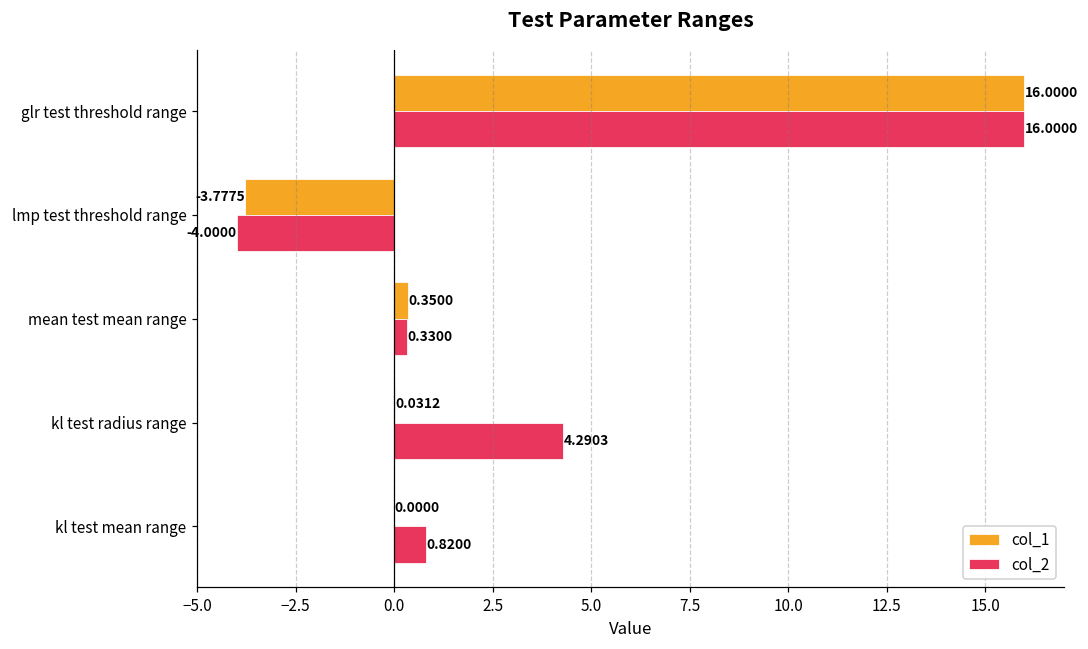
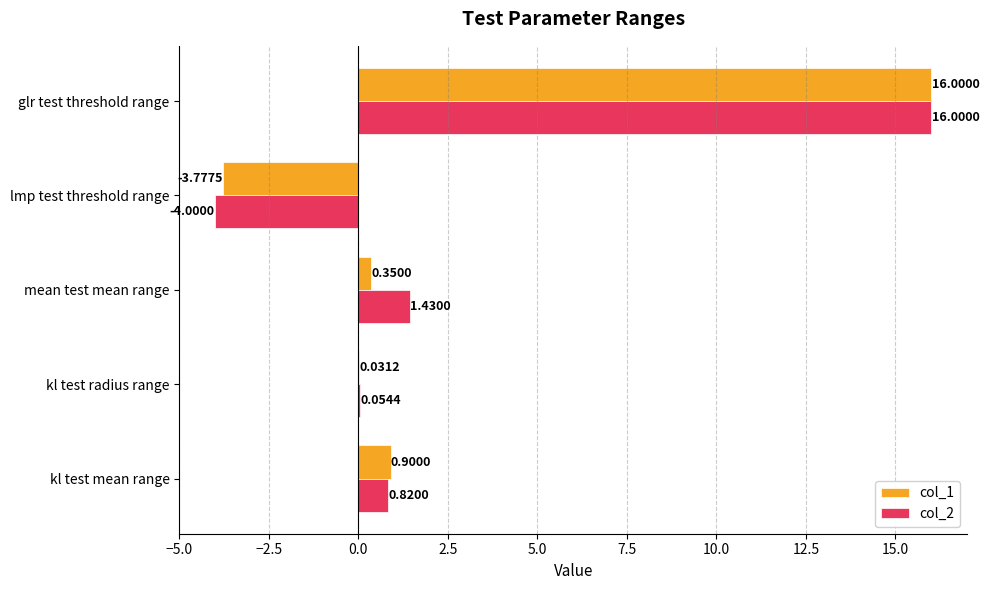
  {
    "col_1": {
      "glr test threshold range": 16.0000,
      "lmp test threshold range": -3.7775,
      "mean test mean range": 0.3500,
      "kl test radius range": 0.0312,
-     "kl test mean range": 0.0000
+     "kl test mean range": 0.9000
    },
    "col_2": {
      "glr test threshold range": 16.0000,
      "lmp test threshold range": -4.0000,
-     "mean test mean range": 0.3300,
-     "kl test radius range": 4.2903,
+     "mean test mean range": 1.4300,
+     "kl test radius range": 0.0544,
      "kl test mean range": 0.8200
    }
  }
